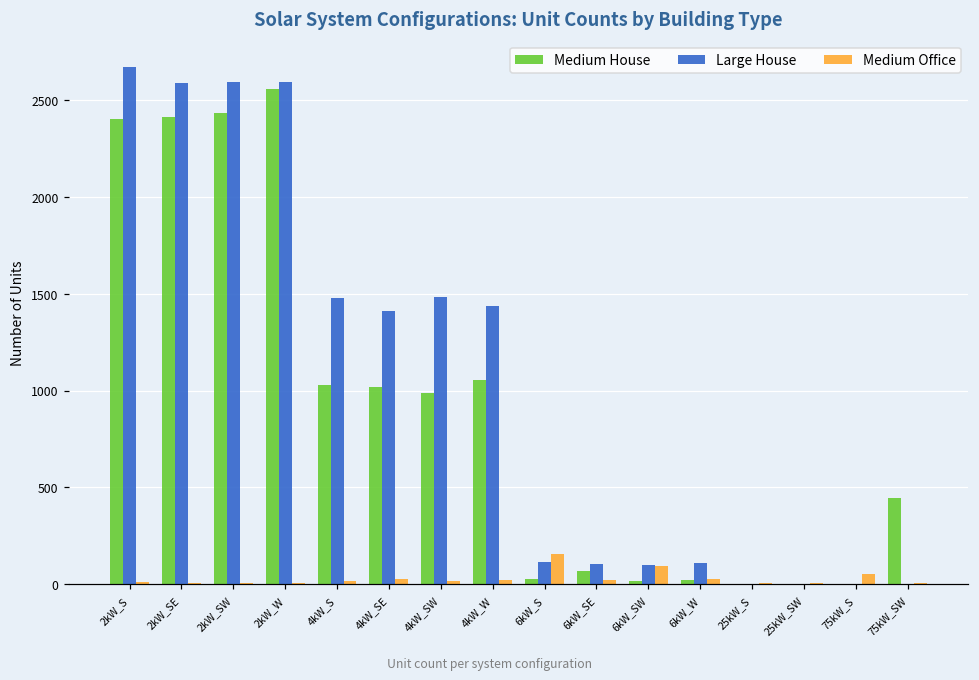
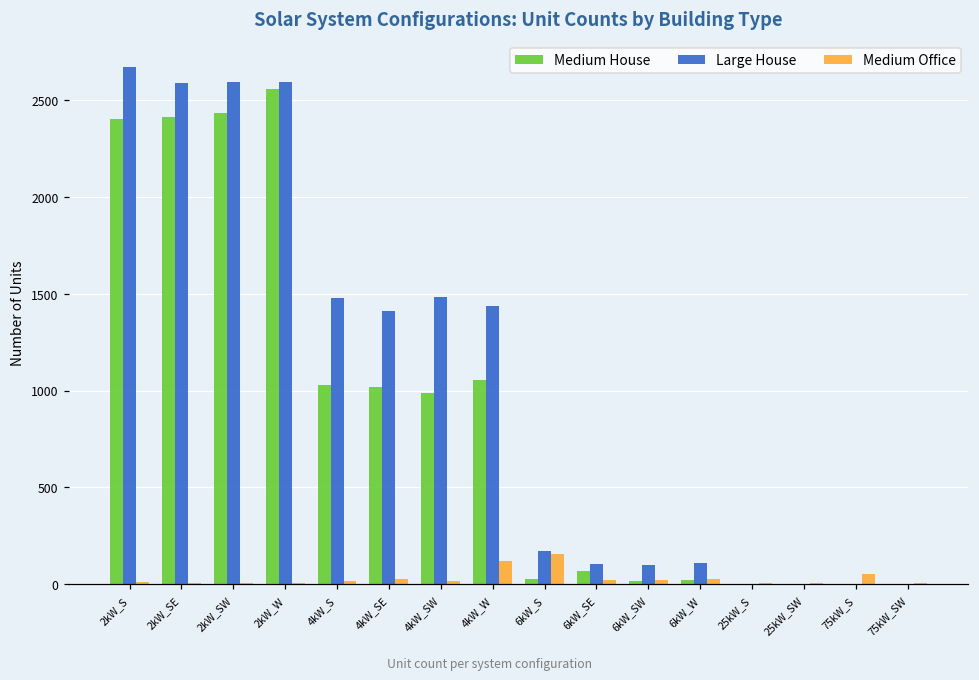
  {
    "Medium House": {
      "2kW_S": 2400,
      "2kW_SE": 2410,
      "2kW_SW": 2430,
      "2kW_W": 2560,
      "4kW_S": 1030,
      "4kW_SE": 1020,
      "4kW_SW": 990,
      "4kW_W": 1060,
      "6kW_S": 30,
      "6kW_SE": 70,
      "6kW_SW": 20,
      "6kW_W": 20,
      "25kW_S": 0,
      "25kW_SW": 0,
      "75kW_S": 0,
-     "75kW_SW": 440
+     "75kW_SW": 0
    },
    "Large House": {
      "2kW_S": 2670,
      "2kW_SE": 2590,
      "2kW_SW": 2600,
      "2kW_W": 2590,
      "4kW_S": 1480,
      "4kW_SE": 1410,
      "4kW_SW": 1480,
      "4kW_W": 1440,
-     "6kW_S": 120,
+     "6kW_S": 170,
      "6kW_SE": 100,
      "6kW_SW": 100,
      "6kW_W": 110,
      "25kW_S": 0,
      "25kW_SW": 0,
      "75kW_S": 0,
      "75kW_SW": 0
    },
    "Medium Office": {
      "4kW_S": 20,
      "4kW_SE": 30,
      "4kW_SW": 20,
-     "4kW_W": 20,
+     "4kW_W": 120,
      "6kW_S": 160,
      "6kW_SE": 20,
-     "6kW_SW": 90,
+     "6kW_SW": 20,
      "6kW_W": 30,
      "75kW_S": 50
    }
  }
